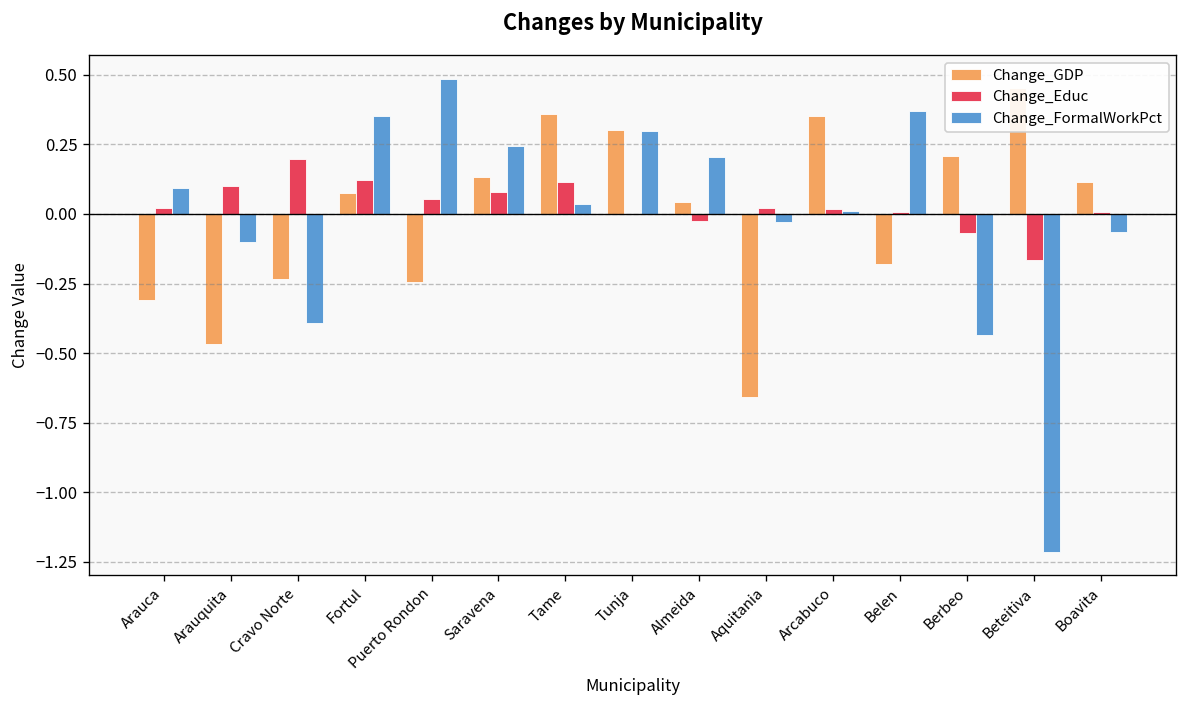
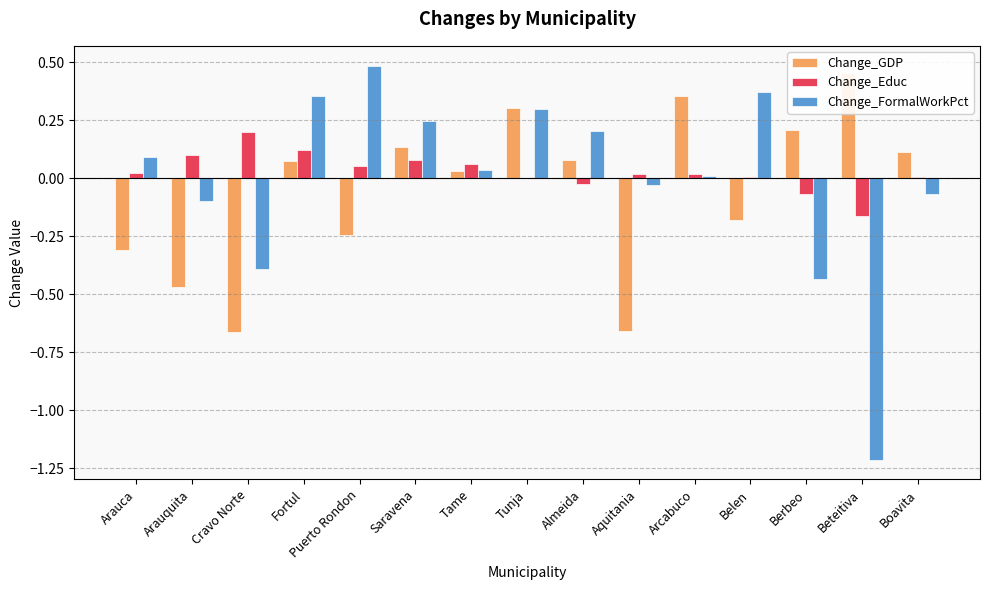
  {
    "Change_GDP": {
      "Arauca": -0.31,
      "Arauquita": -0.47,
-     "Cravo Norte": -0.24,
+     "Cravo Norte": -0.66,
      "Fortul": 0.08,
      "Puerto Rondon": -0.24,
      "Saravena": 0.13,
-     "Tame": 0.36,
+     "Tame": 0.03,
      "Tunja": 0.30,
-     "Almeida": 0.04,
+     "Almeida": 0.08,
      "Aquitania": -0.66,
      "Arcabuco": 0.35,
      "Belen": -0.18,
      "Berbeo": 0.21,
      "Boavita": 0.11
    },
    "Change_Educ": {
      "Arauca": 0.02,
      "Arauquita": 0.10,
      "Cravo Norte": 0.20,
      "Fortul": 0.12,
      "Puerto Rondon": 0.05,
      "Saravena": 0.08,
-     "Tame": 0.11,
+     "Tame": 0.06,
      "Almeida": -0.03,
      "Aquitania": 0.02,
      "Arcabuco": 0.02,
      "Berbeo": -0.07,
      "Beteitiva": -0.16
    },
    "Change_FormalWorkPct": {
      "Arauca": 0.09,
      "Arauquita": -0.10,
      "Cravo Norte": -0.39,
      "Fortul": 0.35,
      "Puerto Rondon": 0.49,
      "Saravena": 0.25,
      "Tame": 0.04,
      "Tunja": 0.30,
      "Almeida": 0.20,
      "Aquitania": -0.03,
      "Arcabuco": 0.01,
      "Belen": 0.37,
      "Berbeo": -0.43,
      "Beteitiva": -1.21,
      "Boavita": -0.07
    }
  }
